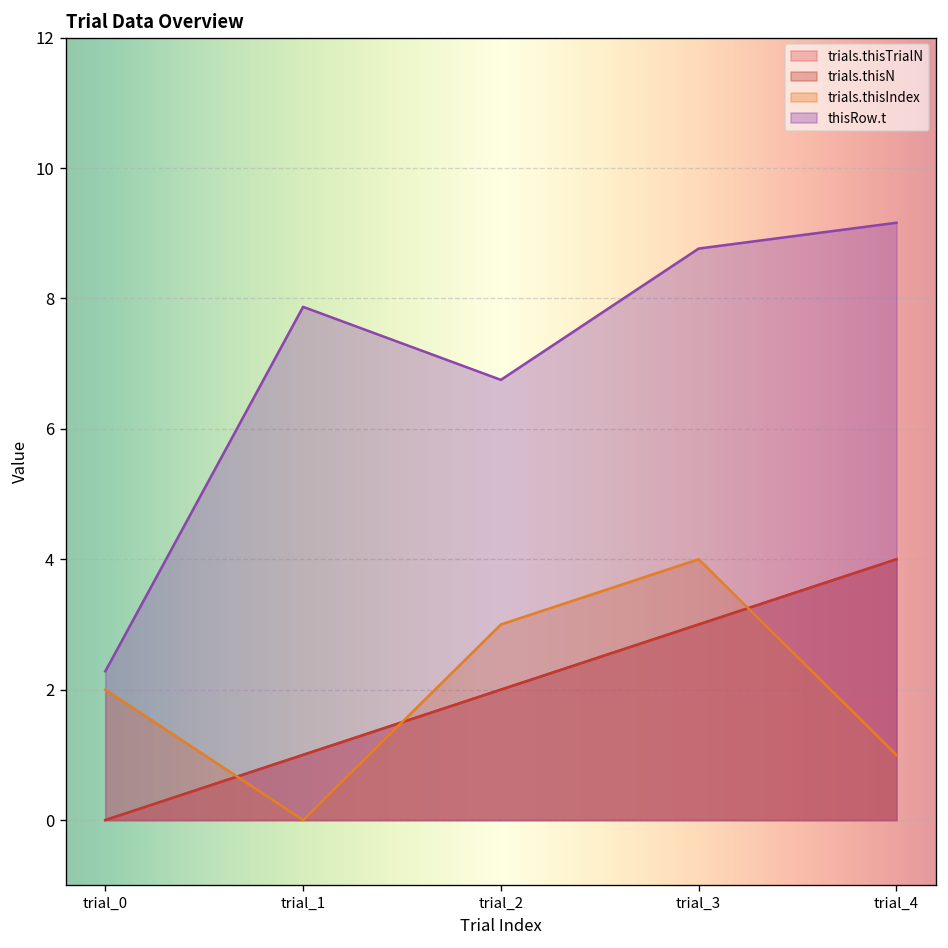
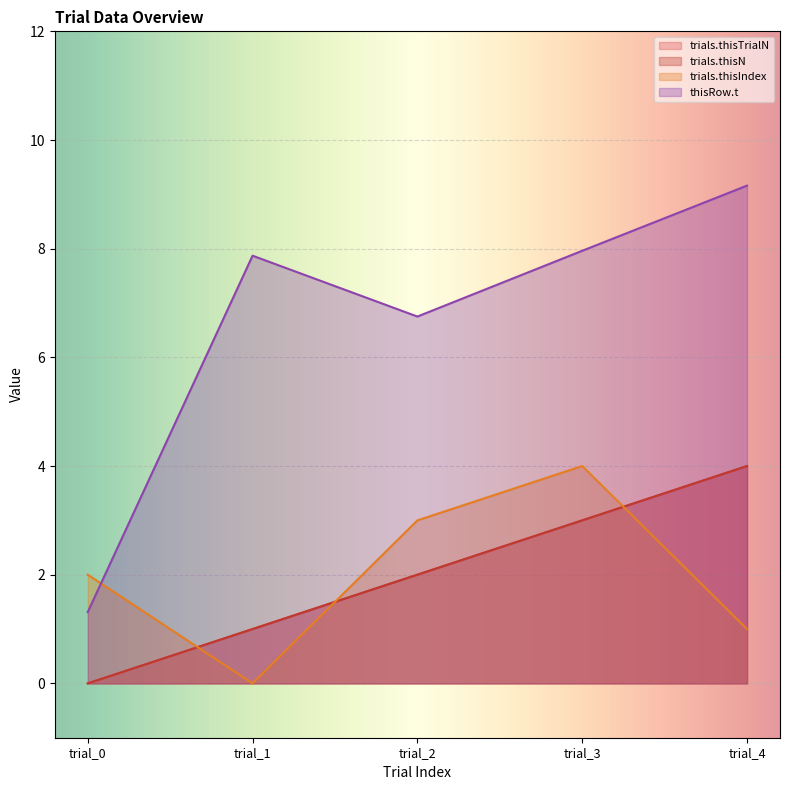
  {
    "thisRow.t": {
-     "trial_0": 2.3,
+     "trial_0": 1.3,
      "trial_1": 7.9,
      "trial_2": 6.8,
-     "trial_3": 8.8,
+     "trial_3": 8.0,
      "trial_4": 9.2
    }
  }
